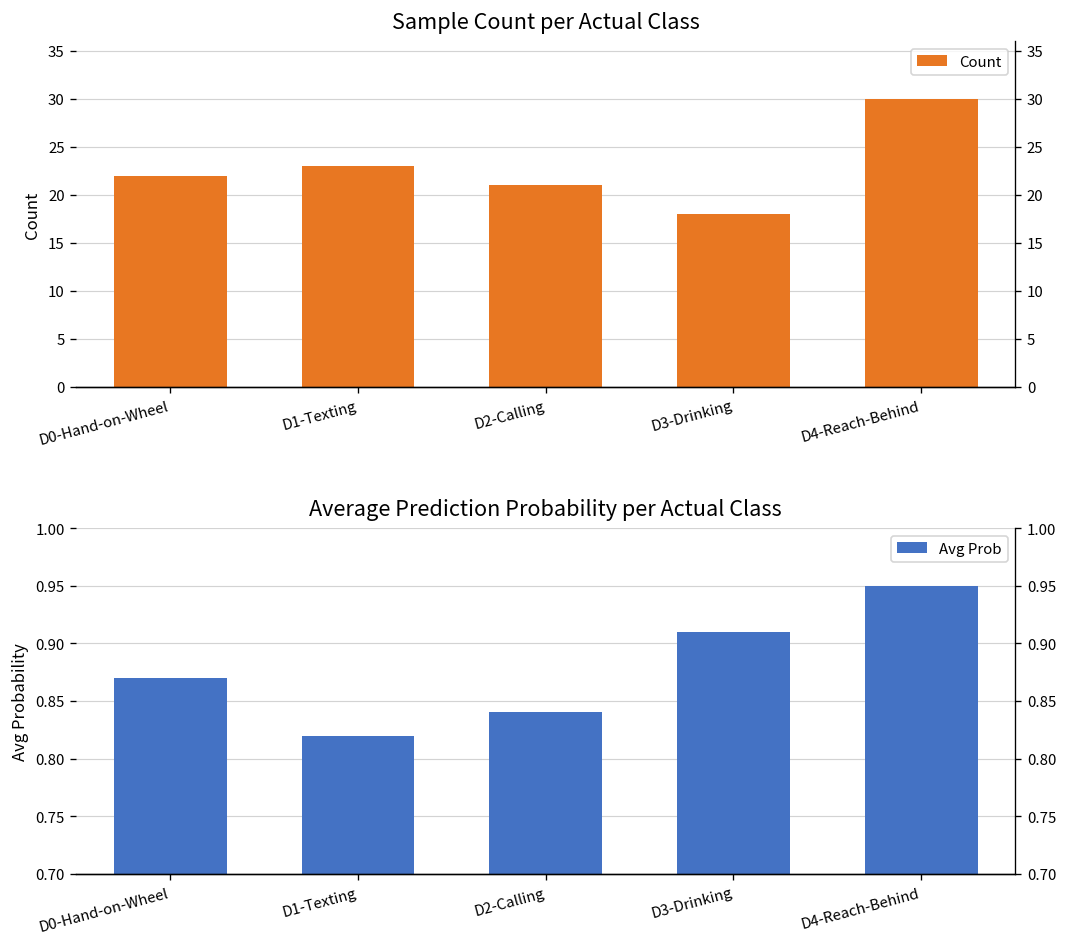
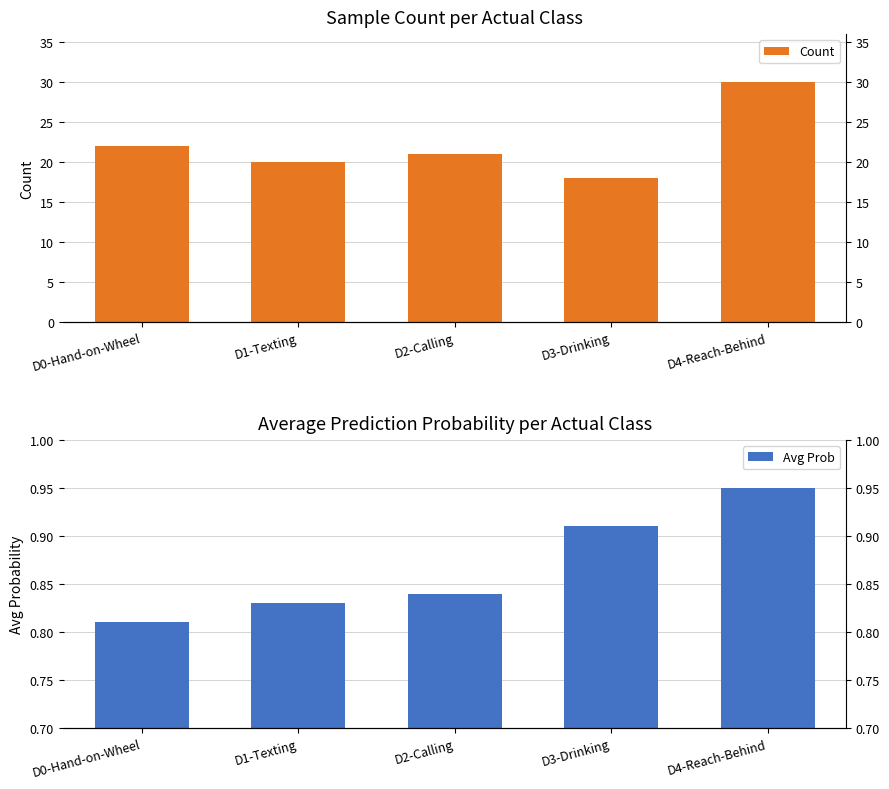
  {
    "Sample Count per Actual Class": {
      "D0-Hand-on-Wheel": 22,
-     "D1-Texting": 23,
+     "D1-Texting": 20,
      "D2-Calling": 21,
      "D3-Drinking": 18,
      "D4-Reach-Behind": 30
    },
    "Average Prediction Probability per Actual Class": {
-     "D0-Hand-on-Wheel": 0.87,
-     "D1-Texting": 0.82,
+     "D0-Hand-on-Wheel": 0.81,
+     "D1-Texting": 0.83,
      "D2-Calling": 0.84,
      "D3-Drinking": 0.91,
      "D4-Reach-Behind": 0.95
    }
  }
